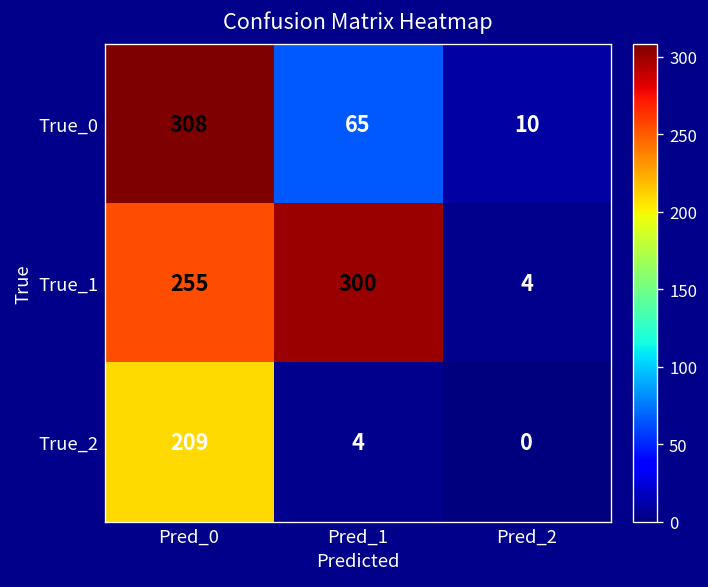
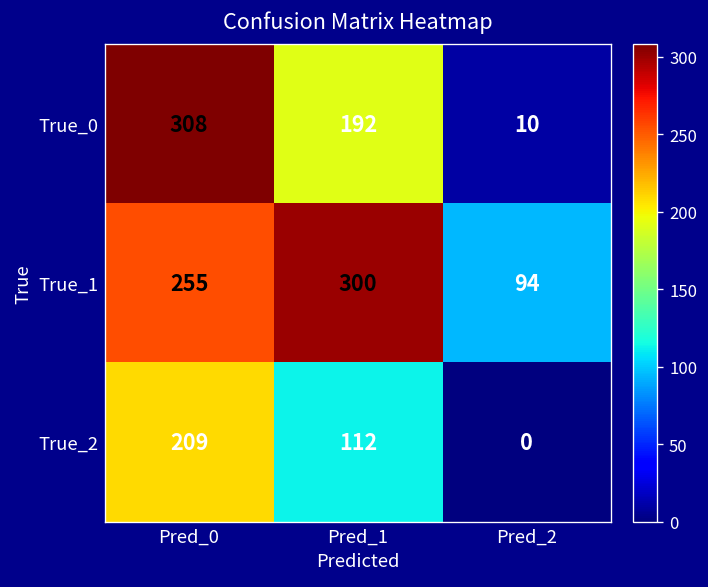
  {
    "True_0": {
      "Pred_0": 308,
-     "Pred_1": 65,
+     "Pred_1": 192,
      "Pred_2": 10
    },
    "True_1": {
      "Pred_0": 255,
      "Pred_1": 300,
-     "Pred_2": 4
+     "Pred_2": 94
    },
    "True_2": {
      "Pred_0": 209,
-     "Pred_1": 4,
+     "Pred_1": 112,
      "Pred_2": 0
    }
  }
